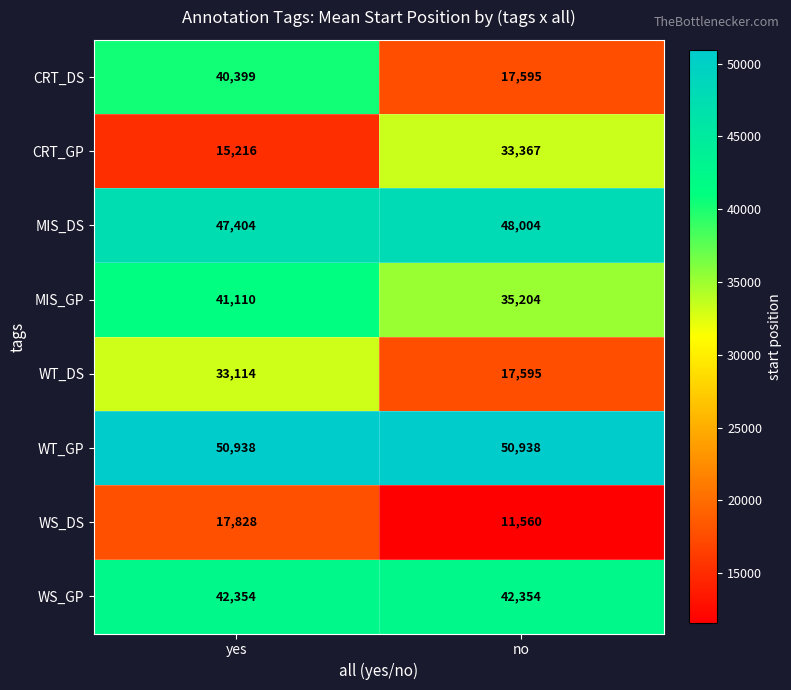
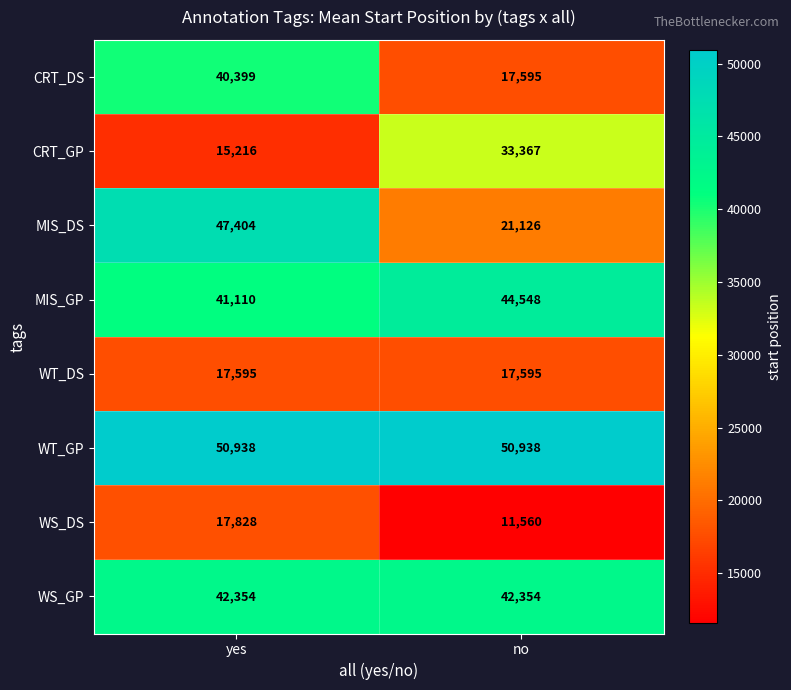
  {
    "CRT_DS": {
      "yes": "40,399",
      "no": "17,595"
    },
    "CRT_GP": {
      "yes": "15,216",
      "no": "33,367"
    },
    "MIS_DS": {
      "yes": "47,404",
-     "no": "48,004"
+     "no": "21,126"
    },
    "MIS_GP": {
      "yes": "41,110",
-     "no": "35,204"
+     "no": "44,548"
    },
    "WT_DS": {
-     "yes": "33,114",
+     "yes": "17,595",
      "no": "17,595"
    },
    "WT_GP": {
      "yes": "50,938",
      "no": "50,938"
    },
    "WS_DS": {
      "yes": "17,828",
      "no": "11,560"
    },
    "WS_GP": {
      "yes": "42,354",
      "no": "42,354"
    }
  }
